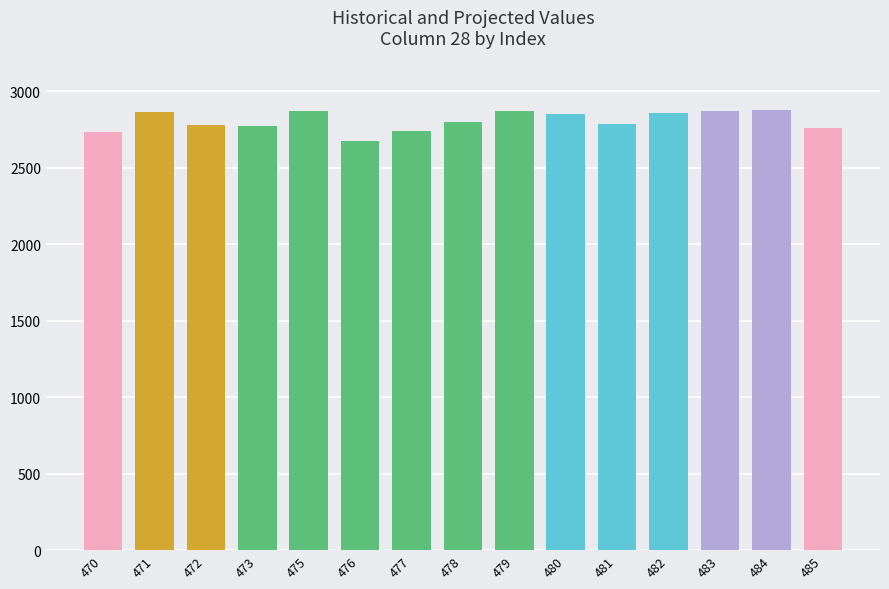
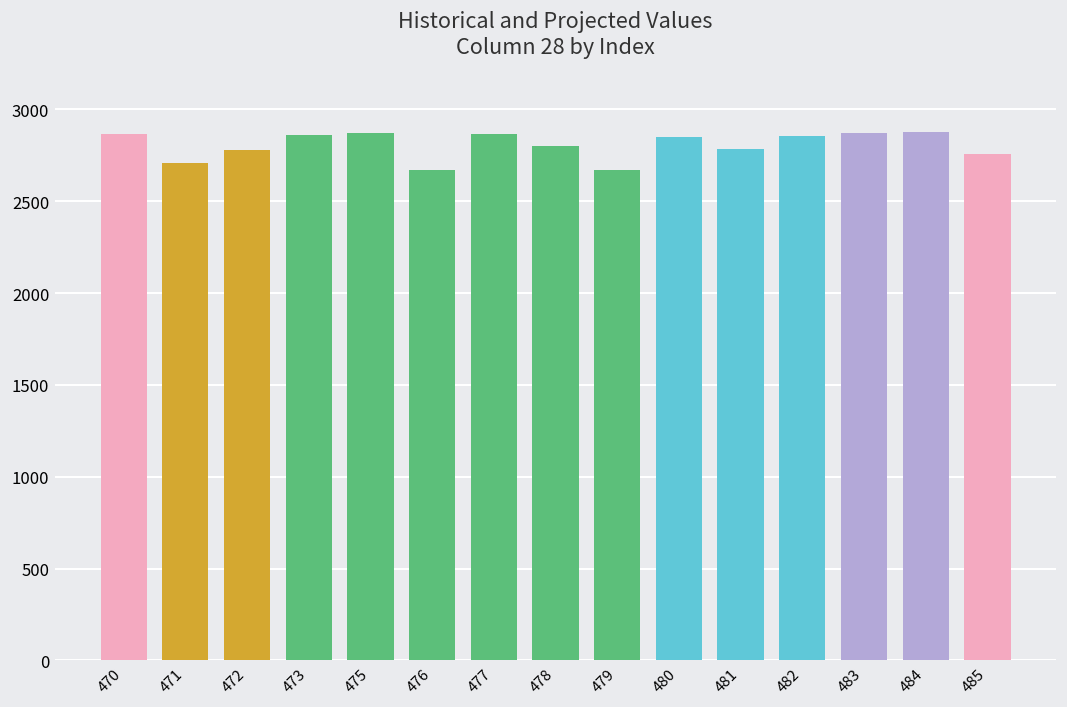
  {
-   "470": 2730,
-   "471": 2860,
+   "470": 2870,
+   "471": 2710,
    "472": 2780,
-   "473": 2770,
+   "473": 2860,
    "475": 2870,
    "476": 2670,
-   "477": 2740,
+   "477": 2870,
    "478": 2800,
-   "479": 2870,
+   "479": 2670,
    "480": 2850,
    "481": 2790,
    "482": 2850,
    "483": 2870,
    "484": 2880,
    "485": 2760
  }
